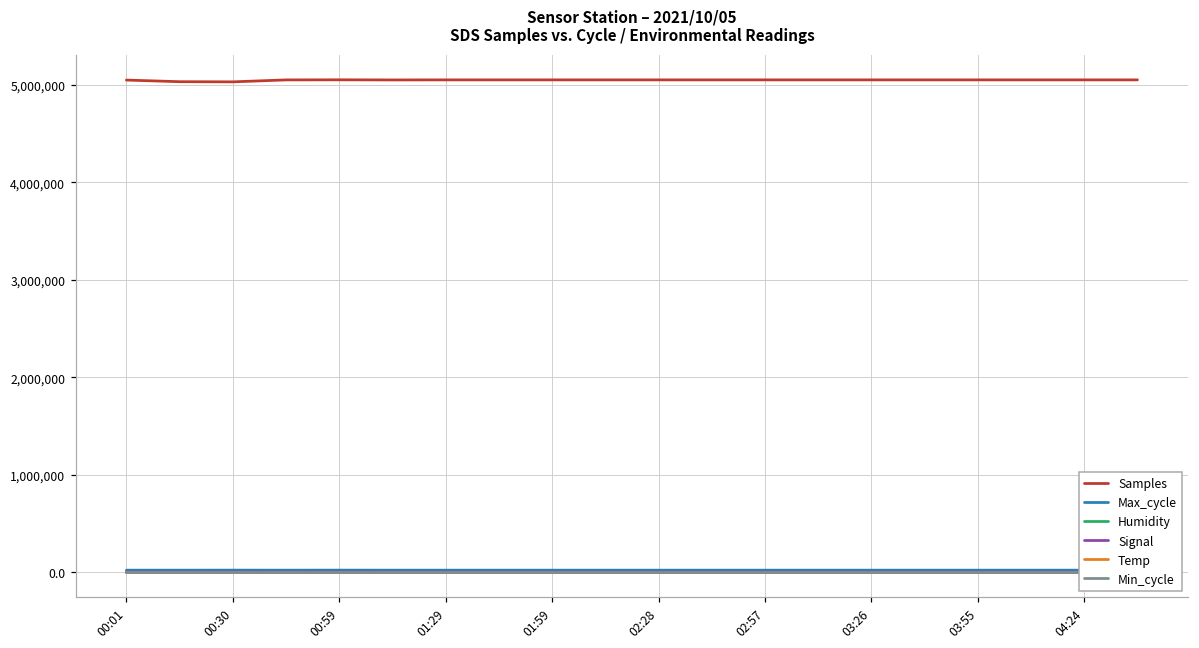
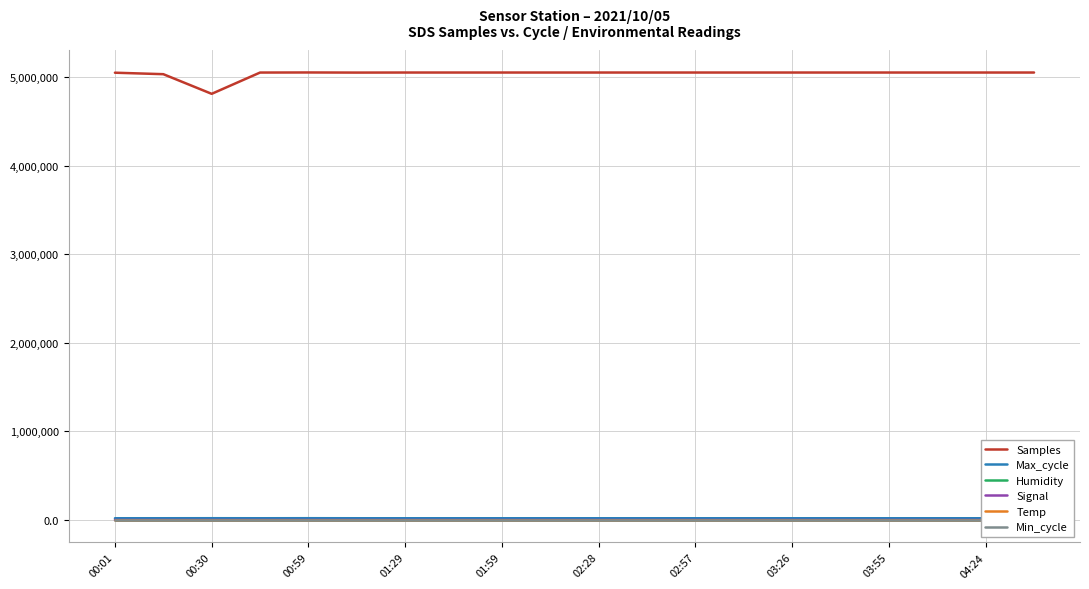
  {
    "Samples": {
      "00:01": "5,100,000",
-     "00:30": "5,000,000",
+     "00:30": "4,800,000",
      "00:59": "5,100,000",
      "01:29": "5,100,000",
      "01:59": "5,100,000",
      "02:28": "5,100,000",
      "02:57": "5,100,000",
      "03:26": "5,100,000",
      "03:55": "5,100,000",
      "04:24": "5,100,000"
    }
  }
